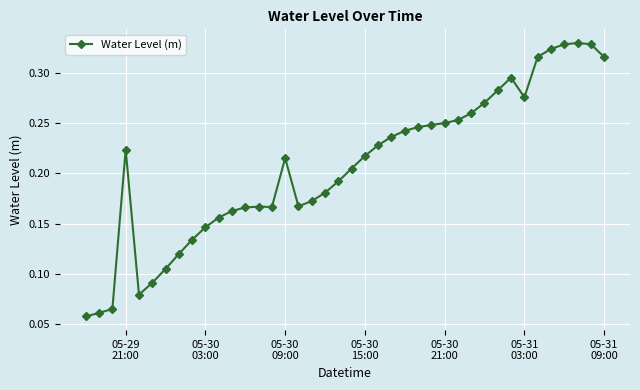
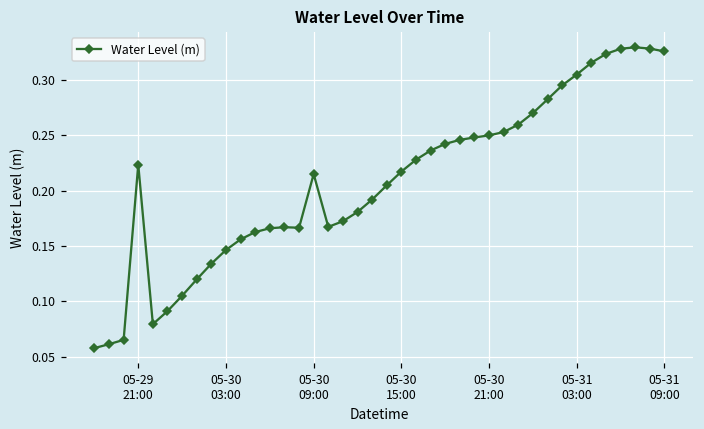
  {
    "05-29 21:00": 0.224,
    "05-30 03:00": 0.146,
    "05-30 09:00": 0.215,
    "05-30 15:00": 0.217,
    "05-30 21:00": 0.250,
-   "05-31 03:00": 0.276,
-   "05-31 09:00": 0.316
+   "05-31 03:00": 0.305,
+   "05-31 09:00": 0.326
  }
